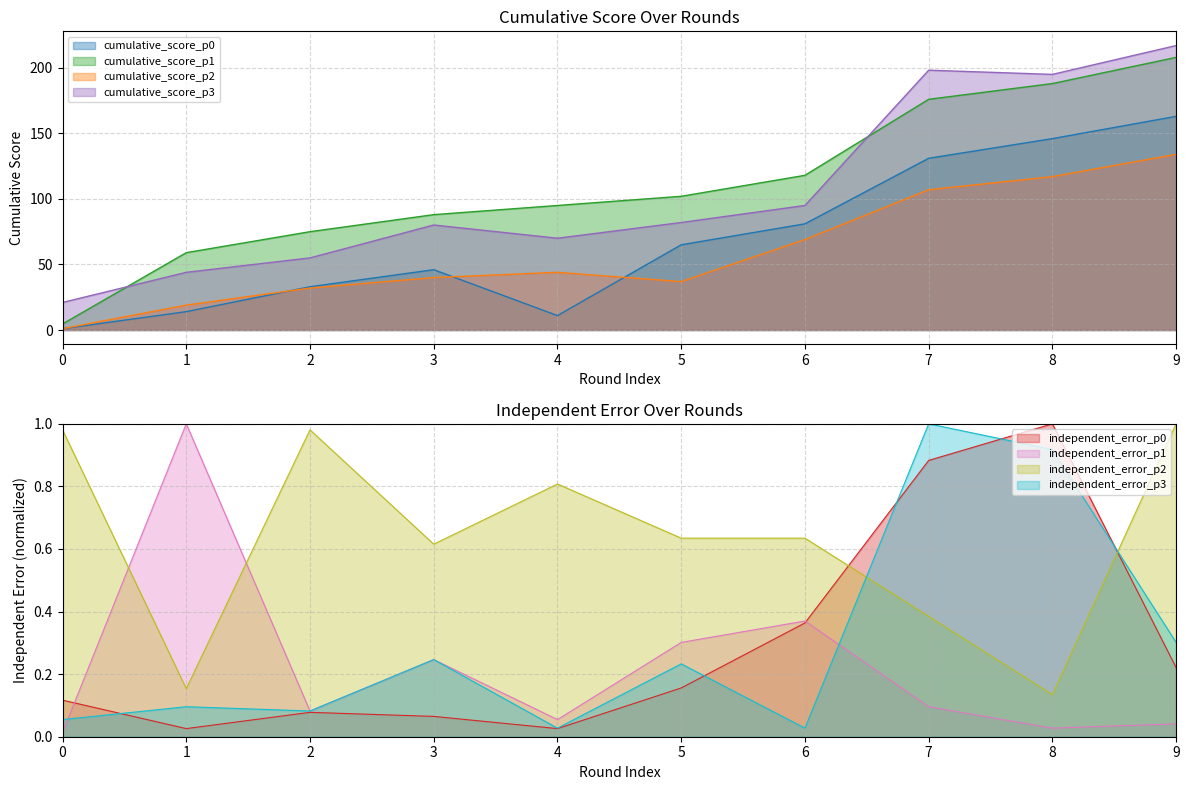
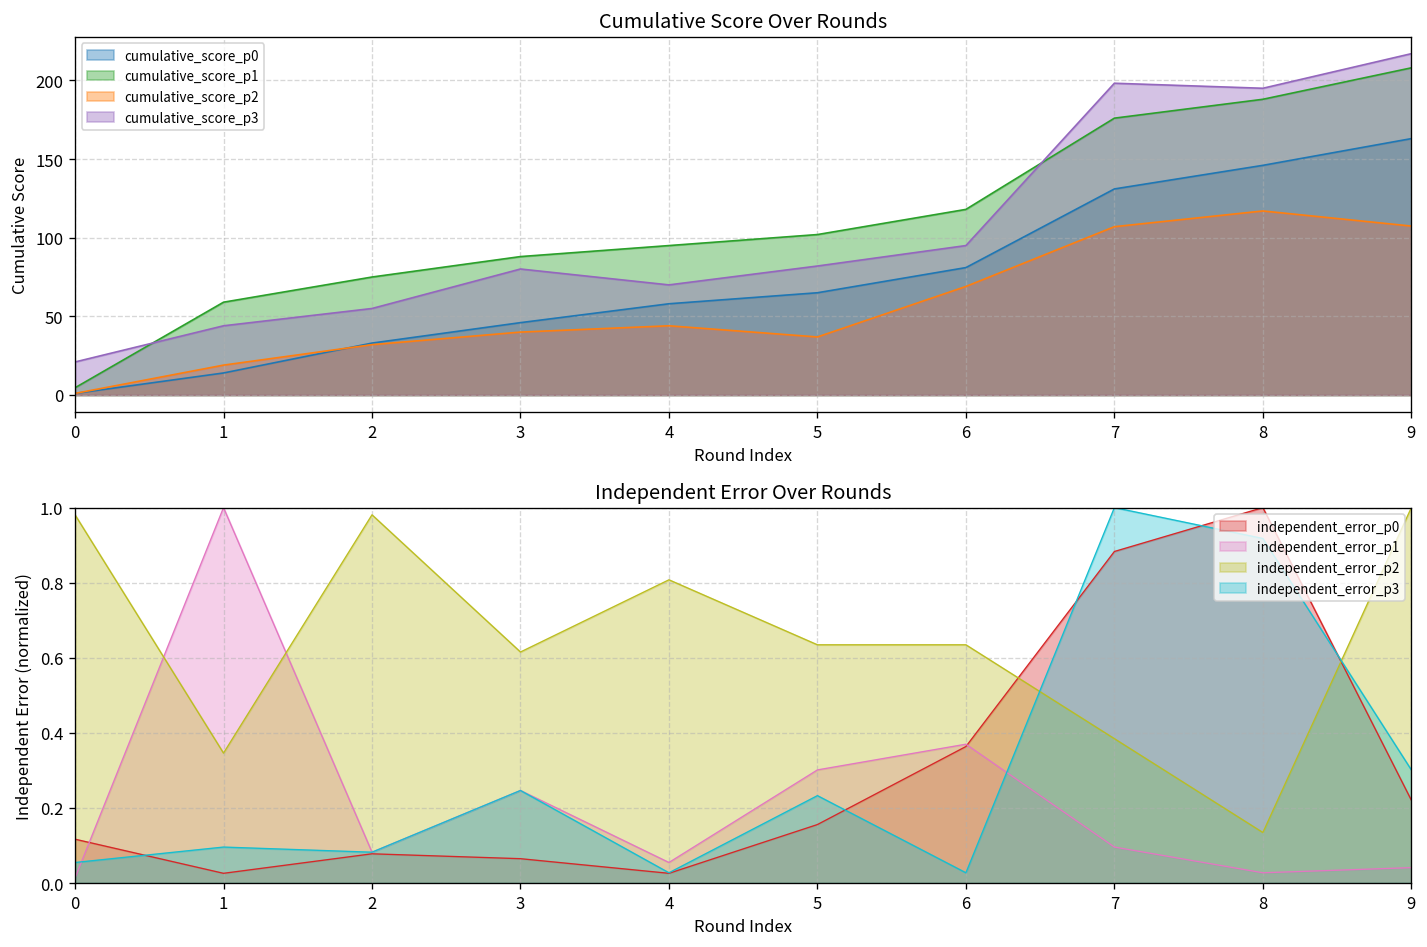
  {
    "Cumulative Score Over Rounds": {
      "cumulative_score_p0": {
        "1": 14,
        "3": 46,
-       "4": 11,
+       "4": 58,
        "5": 65,
        "6": 81,
        "7": 131,
        "8": 146,
        "9": 163
      },
      "cumulative_score_p1": {
        "0": 5,
        "1": 59,
        "2": 75,
        "3": 88,
        "4": 95,
        "5": 102,
        "6": 118,
        "7": 176,
        "8": 188,
        "9": 208
      },
      "cumulative_score_p2": {
        "1": 19,
        "3": 40,
        "4": 44,
        "5": 37,
        "6": 69,
        "7": 107,
        "8": 117,
-       "9": 134
+       "9": 107
      },
      "cumulative_score_p3": {
        "0": 21,
        "1": 44,
        "2": 55,
        "3": 80,
        "4": 70,
        "5": 82,
        "6": 95,
        "7": 198,
        "8": 195,
        "9": 217
      }
    },
    "Independent Error Over Rounds": {
      "independent_error_p0": {
        "0": 0.12,
        "1": 0.03,
        "3": 0.06,
        "5": 0.16,
        "7": 0.88,
        "8": 1.00,
        "9": 0.22
      },
      "independent_error_p1": {
        "0": 0.01,
        "1": 1.00,
        "4": 0.05,
        "5": 0.30,
        "7": 0.10,
        "8": 0.03,
        "9": 0.04
      },
      "independent_error_p2": {
        "0": 0.98,
-       "1": 0.15,
+       "1": 0.35,
        "2": 0.98,
        "3": 0.62,
        "4": 0.81,
        "5": 0.63,
        "6": 0.63,
        "7": 0.38,
        "8": 0.13,
        "9": 1.00
      },
      "independent_error_p3": {
        "0": 0.05,
        "1": 0.10,
        "5": 0.23,
        "6": 0.03,
        "7": 1.00,
        "9": 0.30
      }
    }
  }
